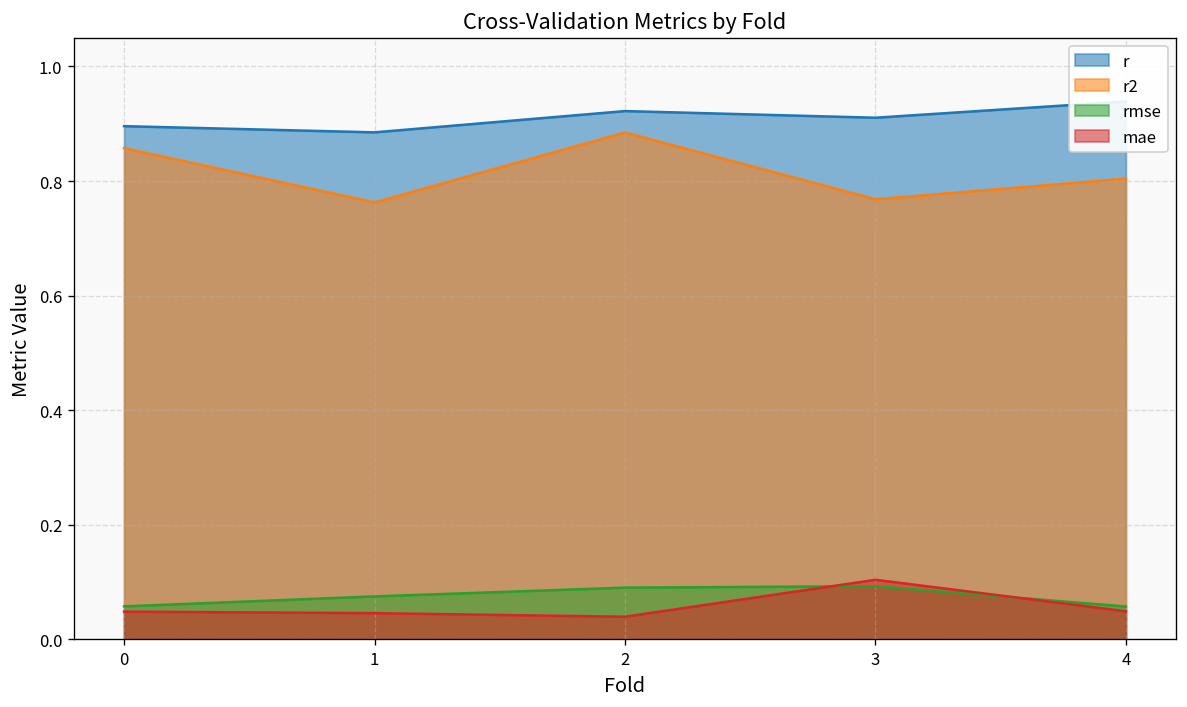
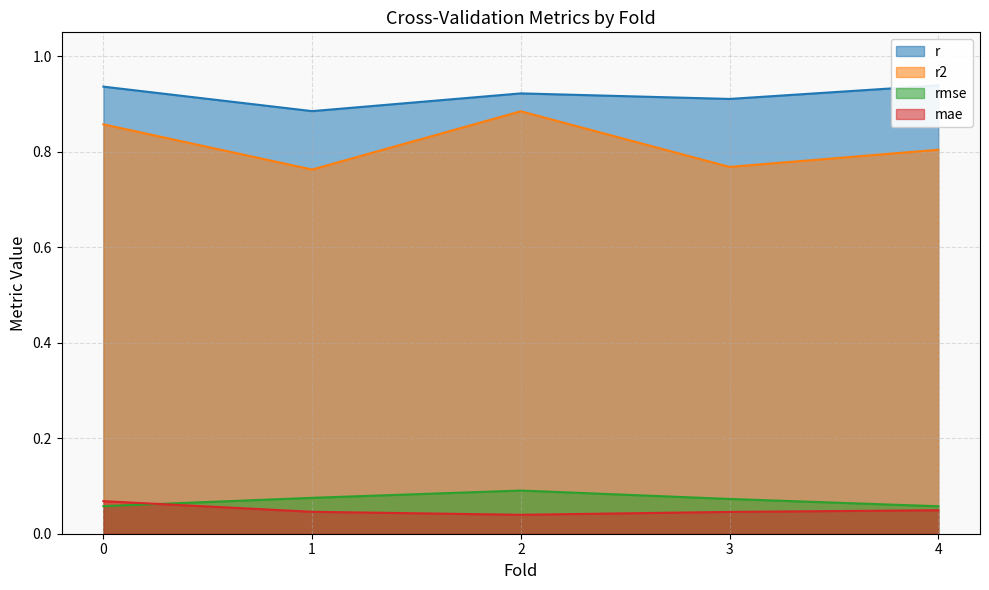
  {
    "r": {
-     "0": 0.90,
+     "0": 0.94,
      "1": 0.88,
      "2": 0.92,
      "3": 0.91
    },
    "r2": {
      "0": 0.86,
      "1": 0.76,
      "2": 0.88,
      "3": 0.77,
      "4": 0.80
    },
    "rmse": {
      "0": 0.06,
      "1": 0.08,
      "2": 0.09,
-     "3": 0.09,
+     "3": 0.07,
      "4": 0.06
    },
    "mae": {
-     "0": 0.05,
+     "0": 0.07,
      "1": 0.05,
      "2": 0.04,
-     "3": 0.10,
+     "3": 0.05,
      "4": 0.05
    }
  }
